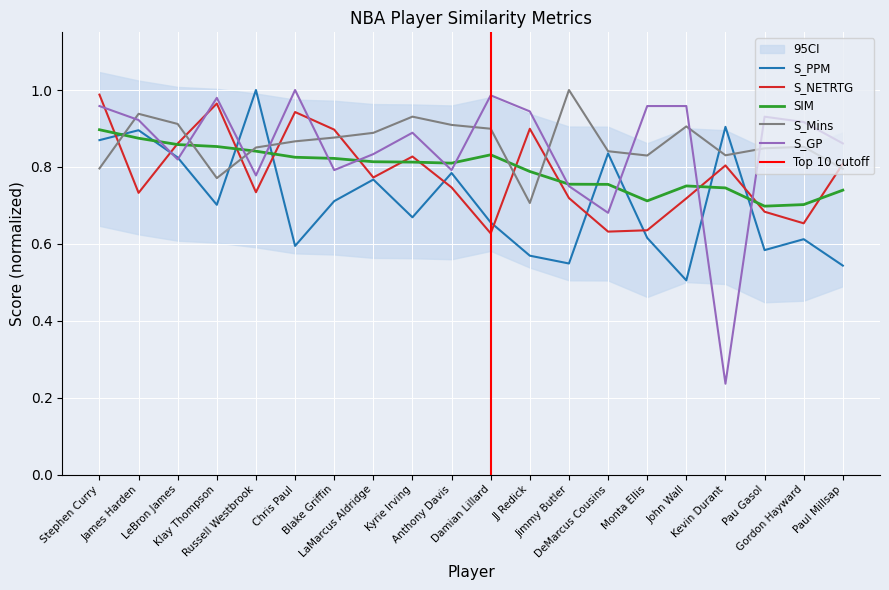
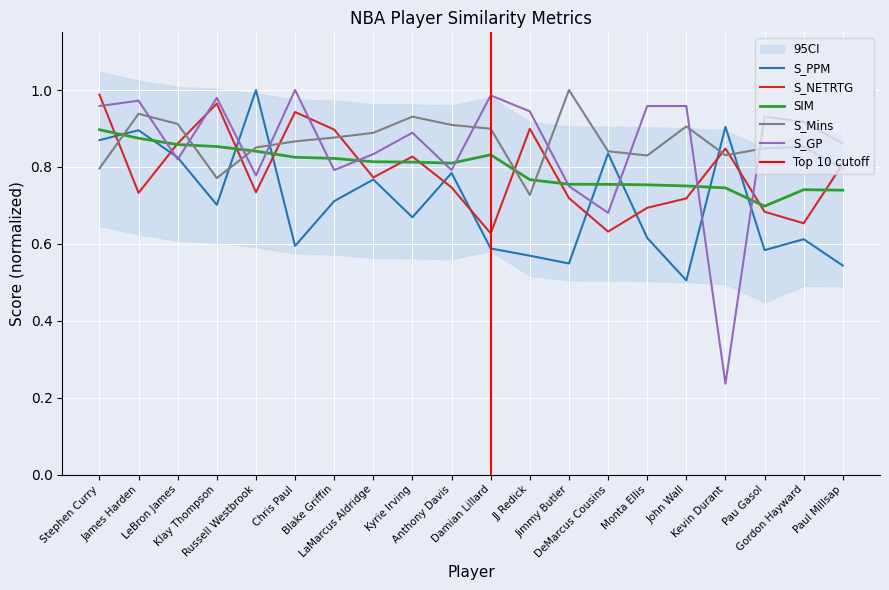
  {
    "S_PPM": {
      "Stephen Curry": 0.87,
      "James Harden": 0.90,
      "Klay Thompson": 0.70,
      "Russell Westbrook": 1.00,
      "Chris Paul": 0.59,
      "Blake Griffin": 0.71,
      "Kyrie Irving": 0.67,
      "Anthony Davis": 0.78,
-     "Damian Lillard": 0.66,
+     "Damian Lillard": 0.59,
      "JJ Redick": 0.57,
      "Jimmy Butler": 0.55,
      "Monta Ellis": 0.62,
      "John Wall": 0.50,
      "Kevin Durant": 0.90,
      "Pau Gasol": 0.58,
      "Gordon Hayward": 0.61,
      "Paul Millsap": 0.54
    },
    "S_NETRTG": {
      "Stephen Curry": 0.99,
      "James Harden": 0.73,
      "Klay Thompson": 0.96,
      "Russell Westbrook": 0.73,
      "Chris Paul": 0.94,
      "Blake Griffin": 0.90,
      "Kyrie Irving": 0.83,
      "Anthony Davis": 0.75,
      "Damian Lillard": 0.63,
      "JJ Redick": 0.90,
      "Jimmy Butler": 0.72,
      "DeMarcus Cousins": 0.63,
-     "Monta Ellis": 0.64,
+     "Monta Ellis": 0.69,
      "John Wall": 0.72,
-     "Kevin Durant": 0.80,
+     "Kevin Durant": 0.85,
      "Pau Gasol": 0.68,
      "Gordon Hayward": 0.65
    },
    "SIM": {
      "Stephen Curry": 0.90,
      "James Harden": 0.87,
      "Klay Thompson": 0.85,
      "Russell Westbrook": 0.84,
      "Chris Paul": 0.83,
      "Blake Griffin": 0.82,
      "LaMarcus Aldridge": 0.81,
      "Kyrie Irving": 0.81,
      "Anthony Davis": 0.81,
      "Damian Lillard": 0.83,
-     "JJ Redick": 0.79,
+     "JJ Redick": 0.77,
      "DeMarcus Cousins": 0.75,
-     "Monta Ellis": 0.71,
+     "Monta Ellis": 0.75,
      "John Wall": 0.75,
      "Kevin Durant": 0.75,
      "Pau Gasol": 0.70,
-     "Gordon Hayward": 0.70,
+     "Gordon Hayward": 0.74,
      "Paul Millsap": 0.74
    },
    "S_Mins": {
      "Stephen Curry": 0.80,
      "James Harden": 0.94,
      "LeBron James": 0.91,
      "Klay Thompson": 0.77,
      "Russell Westbrook": 0.85,
      "Chris Paul": 0.87,
      "Blake Griffin": 0.88,
      "LaMarcus Aldridge": 0.89,
      "Kyrie Irving": 0.93,
      "Anthony Davis": 0.91,
      "Damian Lillard": 0.90,
-     "JJ Redick": 0.71,
+     "JJ Redick": 0.73,
      "Jimmy Butler": 1.00,
      "Monta Ellis": 0.83,
      "Kevin Durant": 0.83
    },
    "S_GP": {
      "Stephen Curry": 0.96,
-     "James Harden": 0.92,
+     "James Harden": 0.97,
      "Klay Thompson": 0.98,
      "Russell Westbrook": 0.78,
      "Chris Paul": 1.00,
      "Blake Griffin": 0.79,
      "LaMarcus Aldridge": 0.83,
      "Kyrie Irving": 0.89,
      "Anthony Davis": 0.79,
      "DeMarcus Cousins": 0.68,
      "Monta Ellis": 0.96,
      "John Wall": 0.96,
      "Kevin Durant": 0.24
    }
  }
